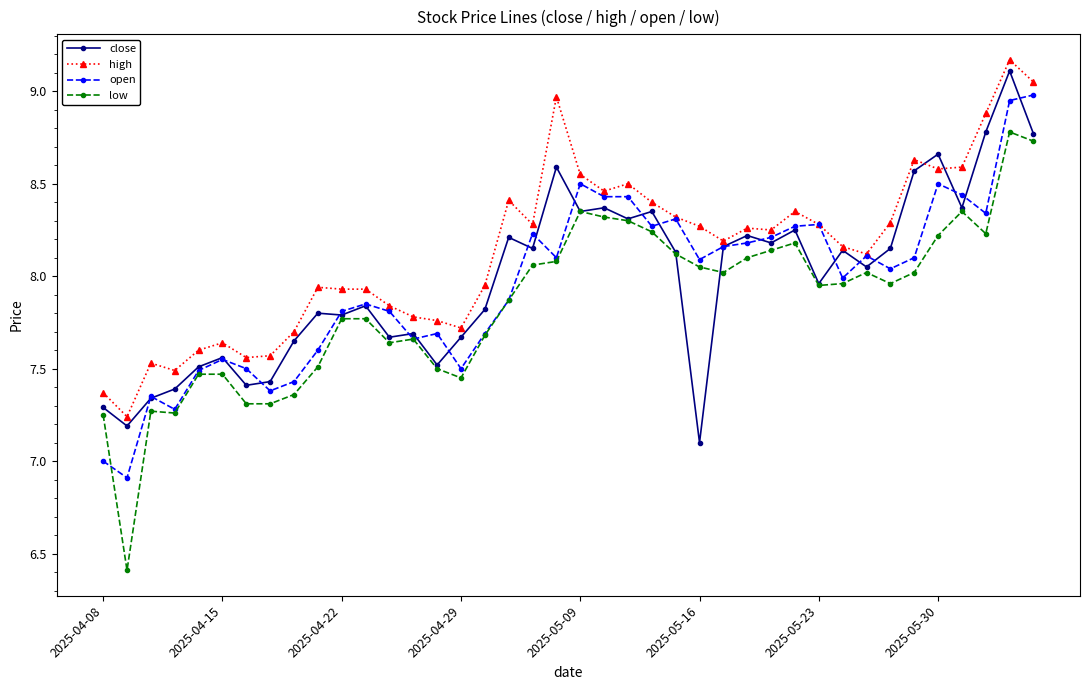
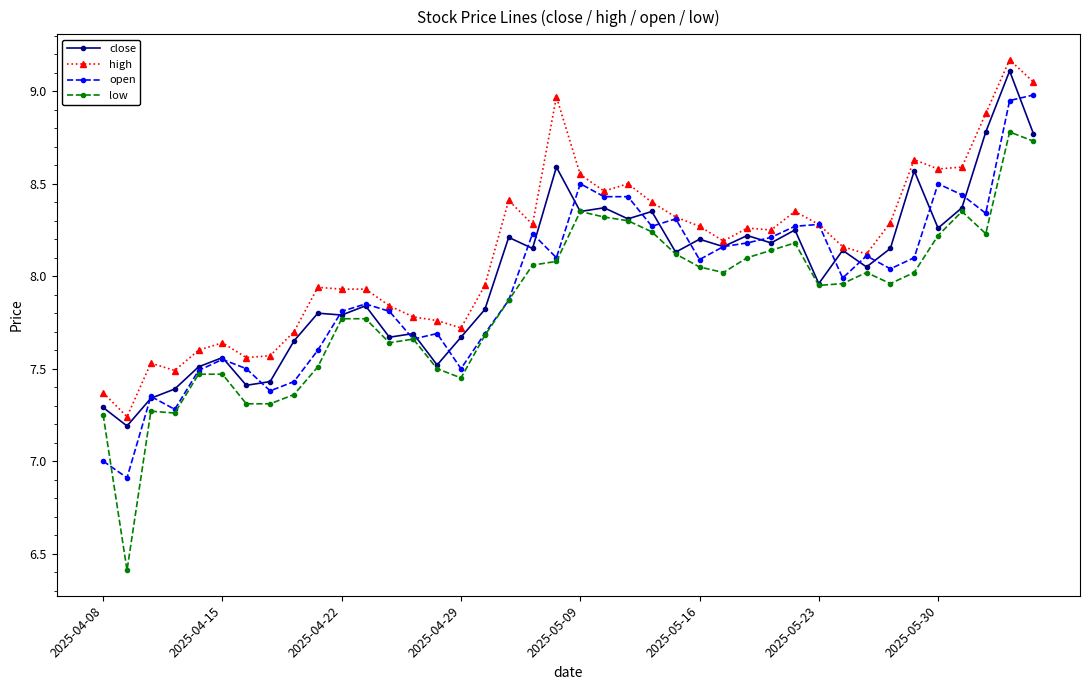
  {
    "close": {
      "2025-04-08": 7.29,
      "2025-04-22": 7.79,
      "2025-04-29": 7.67,
-     "2025-05-16": 7.1,
-     "2025-05-30": 8.66
+     "2025-05-16": 8.2,
+     "2025-05-30": 8.26
    },
    "high": {
      "2025-04-08": 7.37,
      "2025-04-15": 7.64,
      "2025-04-22": 7.93,
      "2025-04-29": 7.72,
      "2025-05-09": 8.55,
      "2025-05-16": 8.27,
      "2025-05-30": 8.58
    },
    "open": {
      "2025-04-08": 7.00,
      "2025-04-22": 7.81,
      "2025-04-29": 7.50,
      "2025-05-09": 8.50,
      "2025-05-16": 8.09,
      "2025-05-30": 8.50
    },
    "low": {
      "2025-04-08": 7.25,
      "2025-04-15": 7.47,
      "2025-04-22": 7.77,
      "2025-04-29": 7.45,
      "2025-05-16": 8.05,
      "2025-05-30": 8.22
    }
  }
